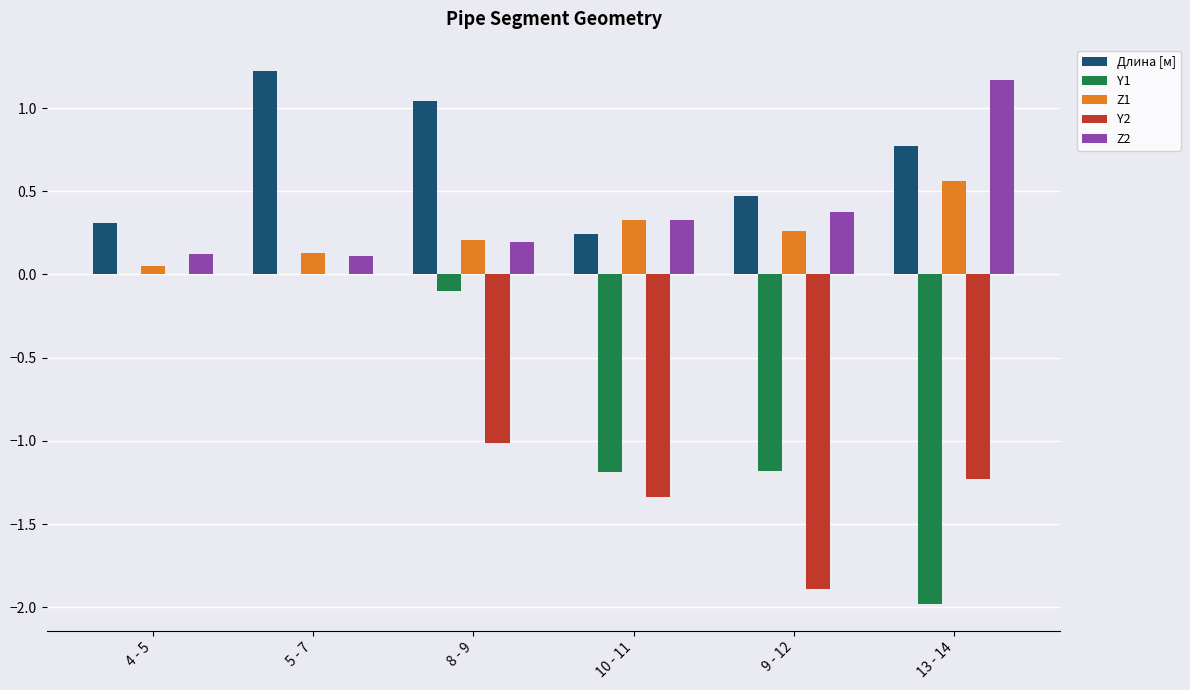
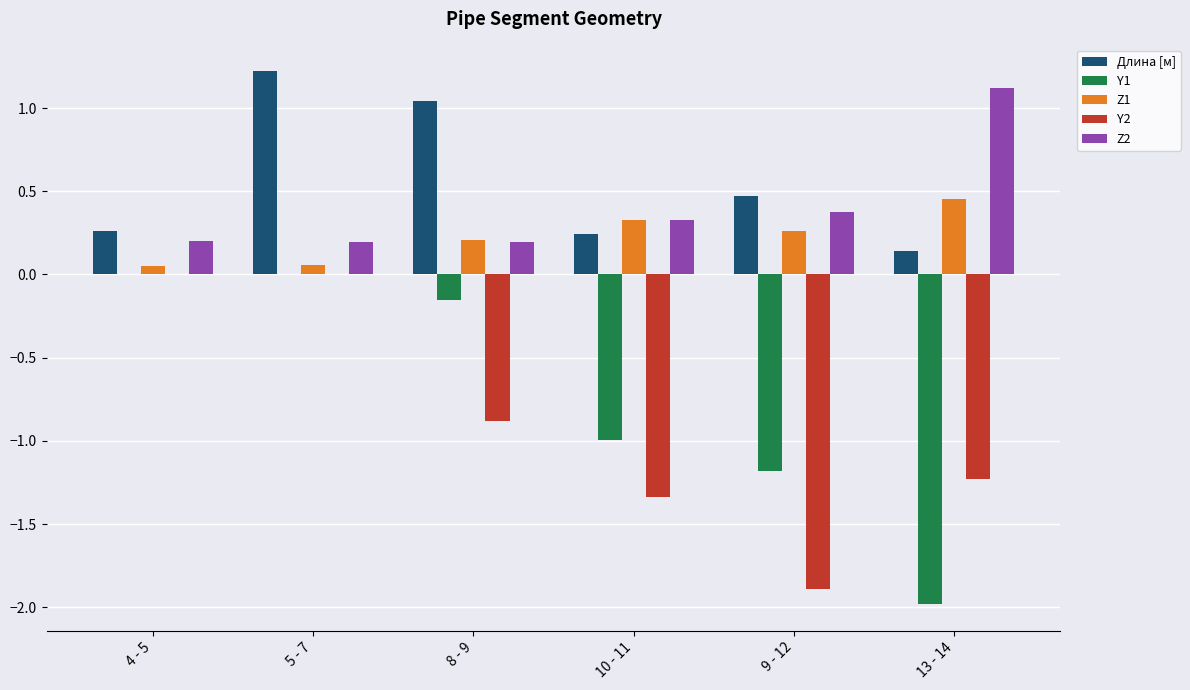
  {
    "Длина [м]": {
-     "4 - 5": 0.31,
+     "4 - 5": 0.26,
      "5 - 7": 1.22,
      "8 - 9": 1.04,
      "10 - 11": 0.24,
      "9 - 12": 0.47,
-     "13 - 14": 0.77
+     "13 - 14": 0.14
    },
    "Y1": {
      "4 - 5": 0.00,
      "5 - 7": 0.00,
-     "8 - 9": -0.10,
-     "10 - 11": -1.19,
+     "8 - 9": -0.15,
+     "10 - 11": -1.00,
      "9 - 12": -1.18,
      "13 - 14": -1.98
    },
    "Z1": {
      "4 - 5": 0.05,
-     "5 - 7": 0.13,
+     "5 - 7": 0.06,
      "8 - 9": 0.21,
      "10 - 11": 0.33,
      "9 - 12": 0.26,
-     "13 - 14": 0.56
+     "13 - 14": 0.45
    },
    "Y2": {
      "4 - 5": 0.00,
      "5 - 7": 0.00,
-     "8 - 9": -1.01,
+     "8 - 9": -0.88,
      "10 - 11": -1.34,
      "9 - 12": -1.89,
      "13 - 14": -1.23
    },
    "Z2": {
-     "4 - 5": 0.12,
-     "5 - 7": 0.11,
+     "4 - 5": 0.20,
+     "5 - 7": 0.19,
      "8 - 9": 0.20,
      "10 - 11": 0.33,
      "9 - 12": 0.37,
-     "13 - 14": 1.17
+     "13 - 14": 1.12
    }
  }
